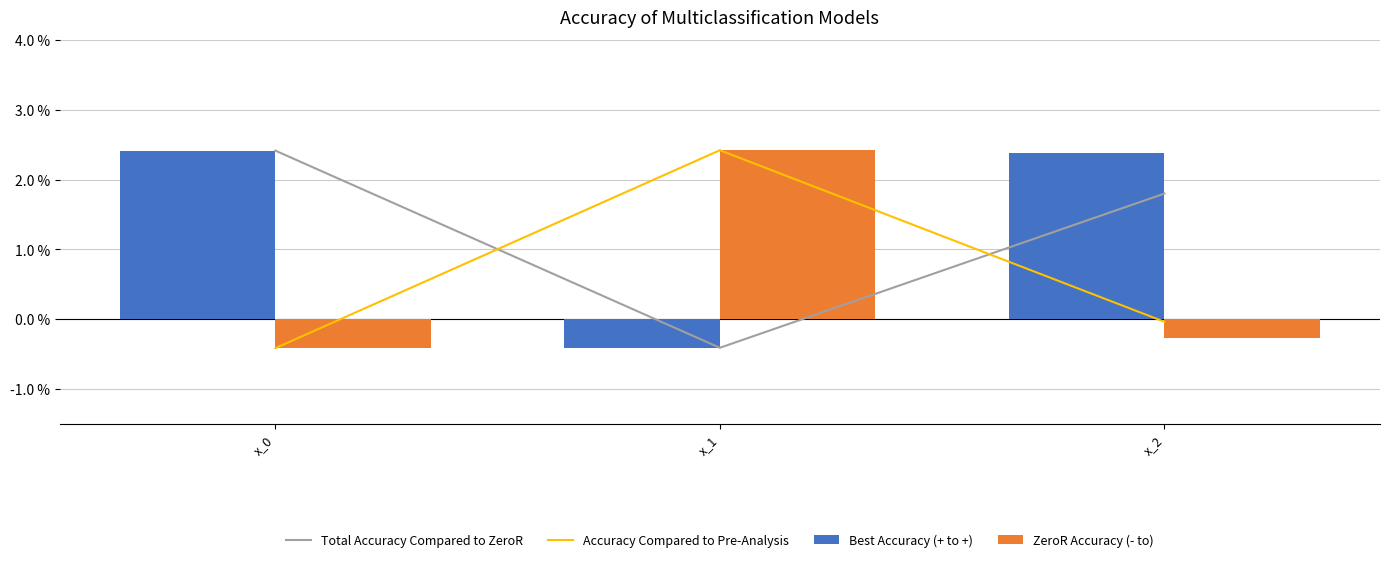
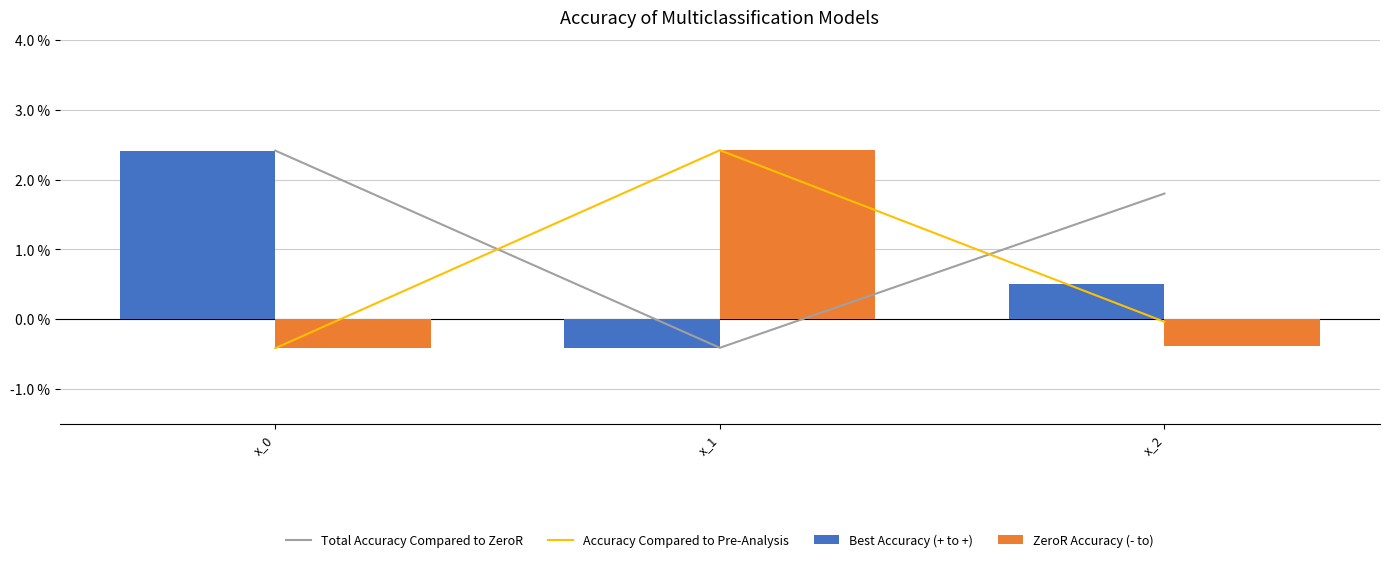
  {
    "Best Accuracy (+ to +)": {
      "x_0": "2.4 %",
      "x_1": "-0.4 %",
-     "x_2": "2.4 %"
+     "x_2": "0.5 %"
    },
    "Total Accuracy Compared to ZeroR": {
      "x_0": "2.4 %",
      "x_1": "-0.4 %",
      "x_2": "1.8 %"
    },
    "Accuracy Compared to Pre-Analysis": {
      "x_0": "-0.4 %",
      "x_1": "2.4 %",
      "x_2": "0.0 %"
    },
    "ZeroR Accuracy (- to)": {
      "x_0": "-0.4 %",
      "x_1": "2.4 %",
-     "x_2": "-0.3 %"
+     "x_2": "-0.4 %"
    }
  }
